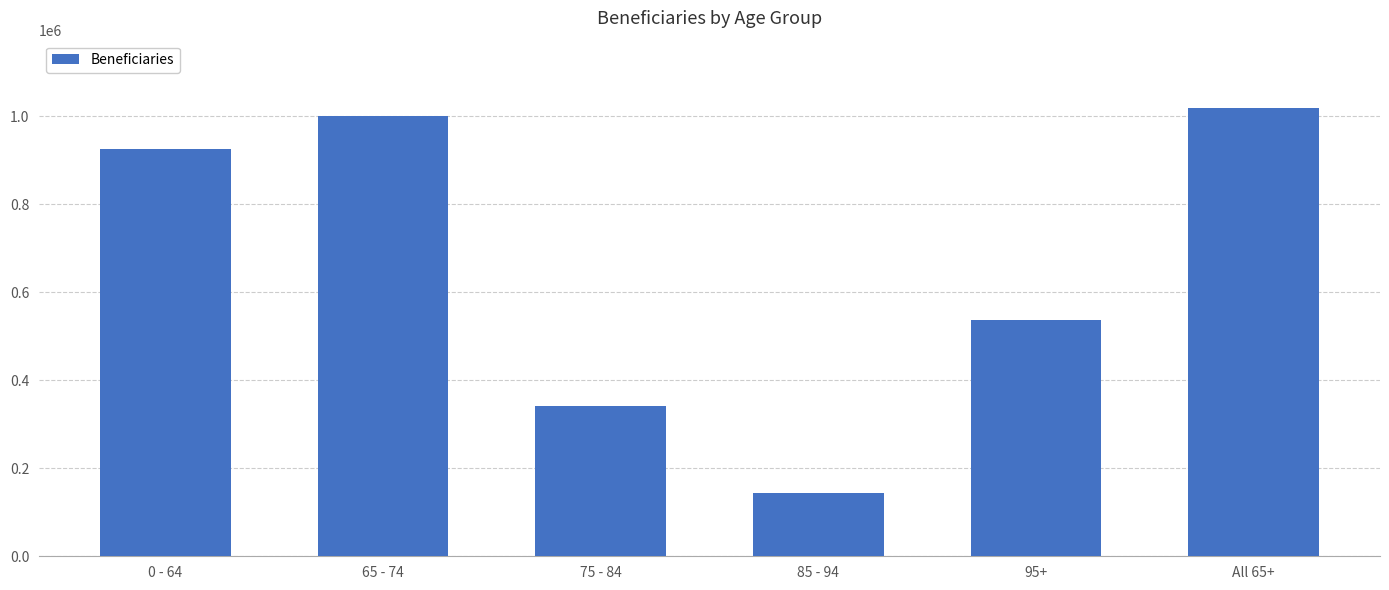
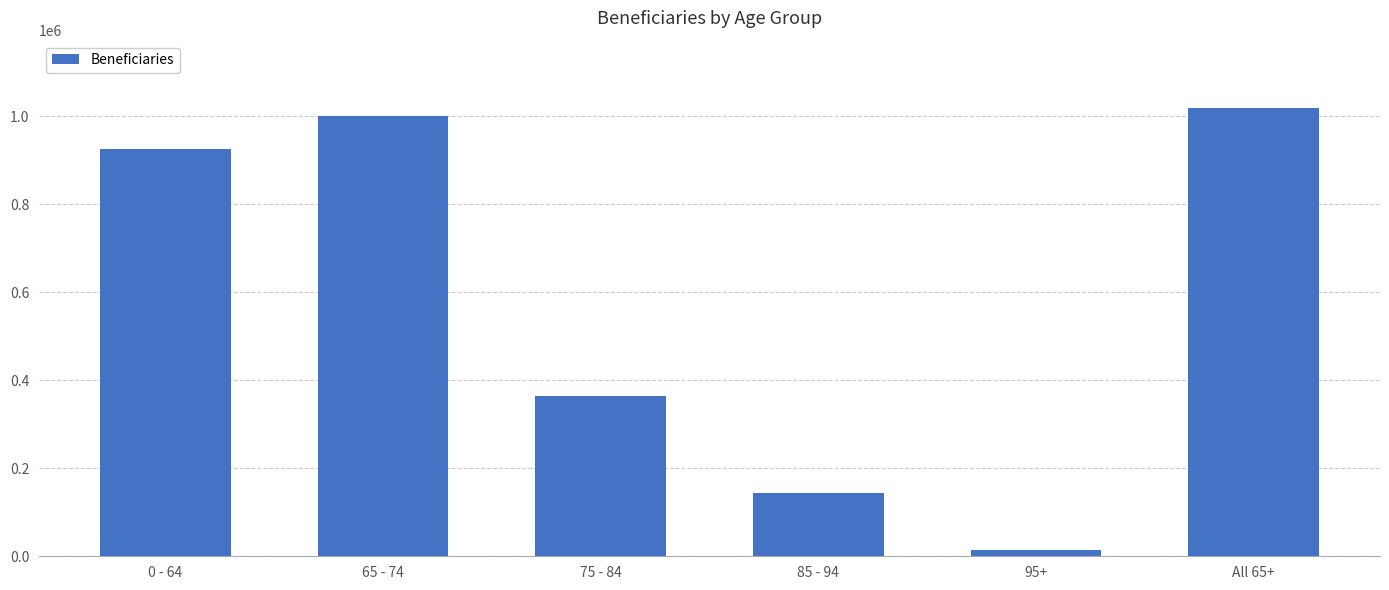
  {
    "0 - 64": 930000,
    "65 - 74": 1000000,
-   "75 - 84": 340000,
+   "75 - 84": 360000,
    "85 - 94": 140000,
-   "95+": 540000,
+   "95+": 10000,
    "All 65+": 1020000
  }
